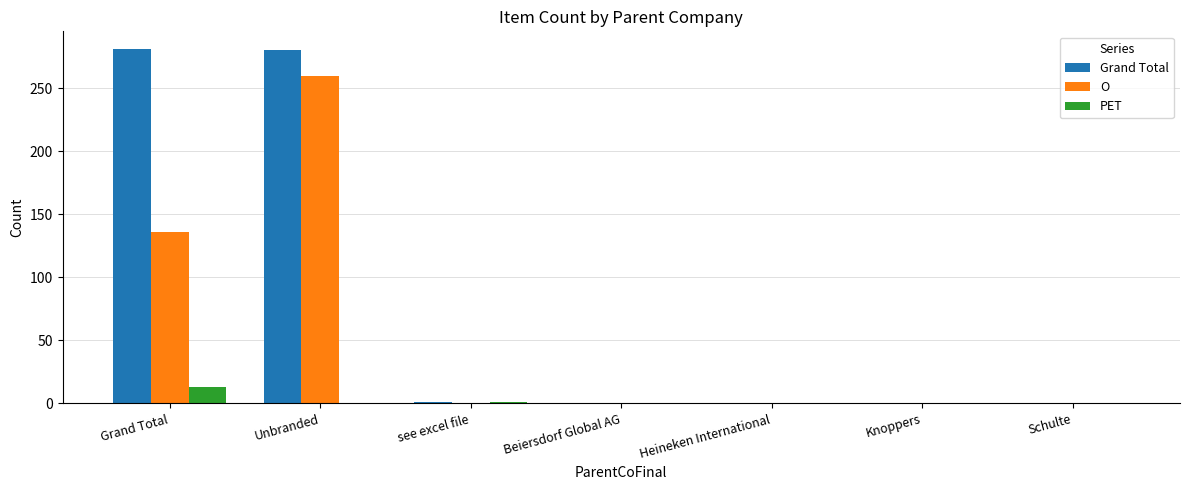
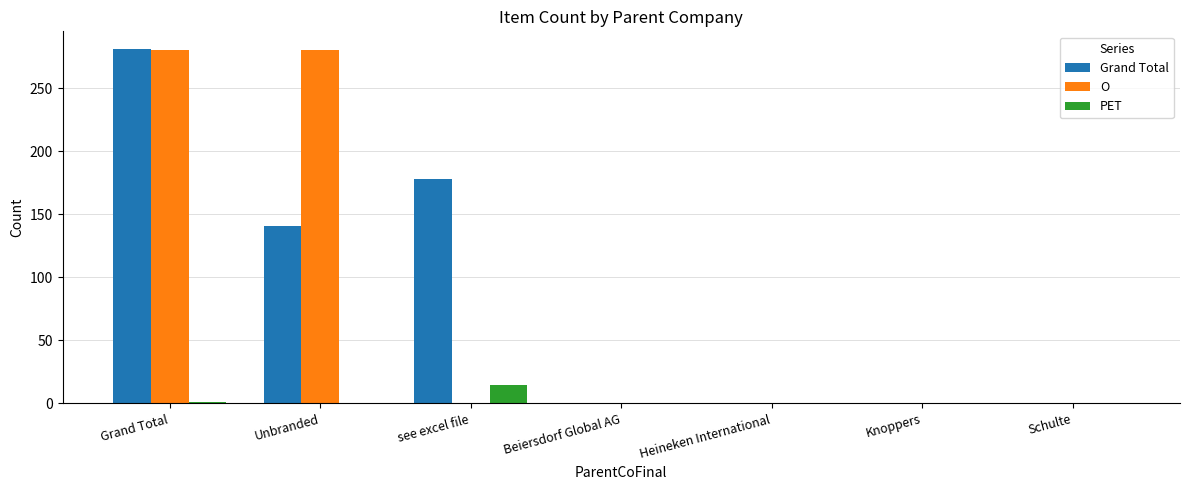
  {
    "Grand Total": {
      "Grand Total": 281,
-     "Unbranded": 280,
-     "see excel file": 1,
+     "Unbranded": 141,
+     "see excel file": 178,
      "Beiersdorf Global AG": 0,
      "Heineken International": 0,
      "Knoppers": 0,
      "Schulte": 0
    },
    "O": {
-     "Grand Total": 136,
-     "Unbranded": 260,
+     "Grand Total": 280,
+     "Unbranded": 280,
      "see excel file": 0,
      "Beiersdorf Global AG": 0,
      "Heineken International": 0,
      "Knoppers": 0,
      "Schulte": 0
    },
    "PET": {
-     "Grand Total": 13,
+     "Grand Total": 1,
      "Unbranded": 0,
-     "see excel file": 1,
+     "see excel file": 14,
      "Beiersdorf Global AG": 0,
      "Heineken International": 0,
      "Knoppers": 0,
      "Schulte": 0
    }
  }
